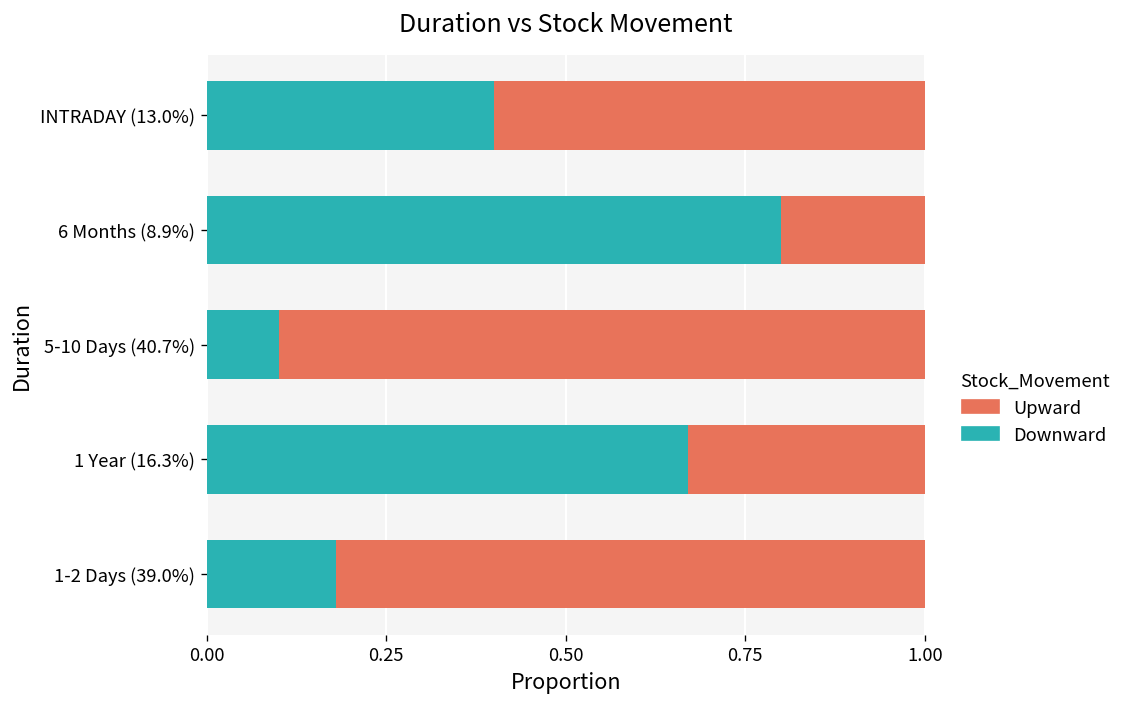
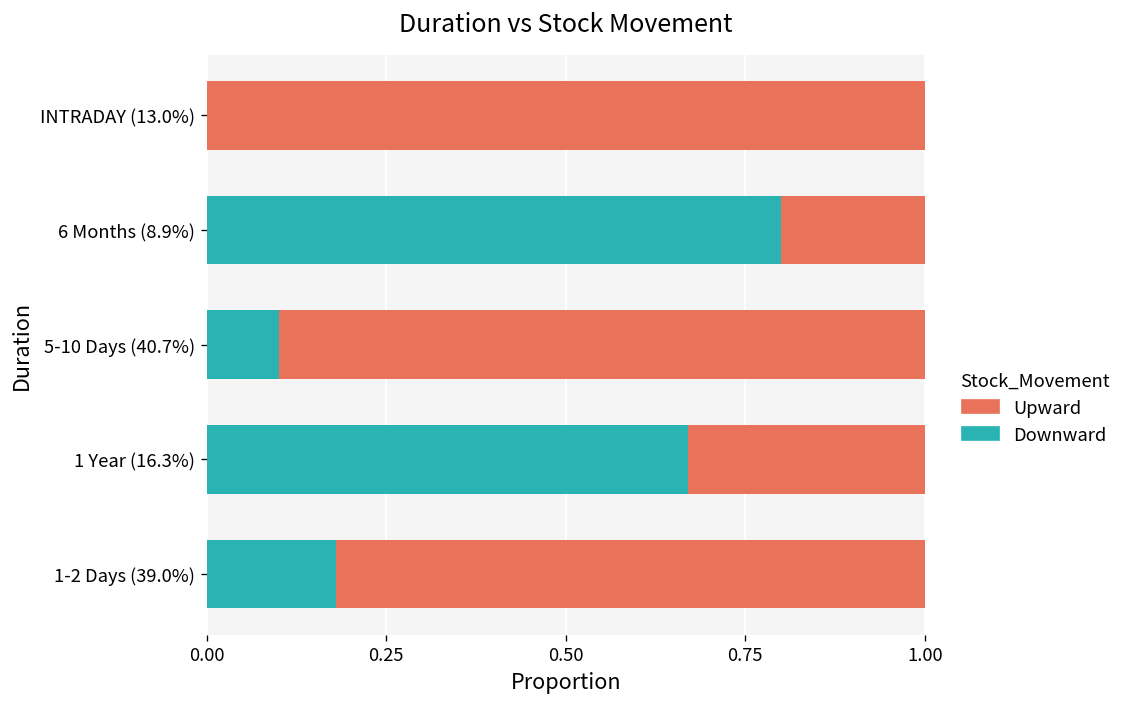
  {
    "Downward": {
-     "INTRADAY (13.0%)": 0.4,
+     "INTRADAY (13.0%)": 0.0,
      "6 Months (8.9%)": 0.8,
      "5-10 Days (40.7%)": 0.1,
      "1 Year (16.3%)": 0.67,
      "1-2 Days (39.0%)": 0.18
    },
    "Upward": {
      "6 Months (8.9%)": 0.2,
      "5-10 Days (40.7%)": 0.9,
      "1 Year (16.3%)": 0.33,
      "1-2 Days (39.0%)": 0.82
    }
  }
